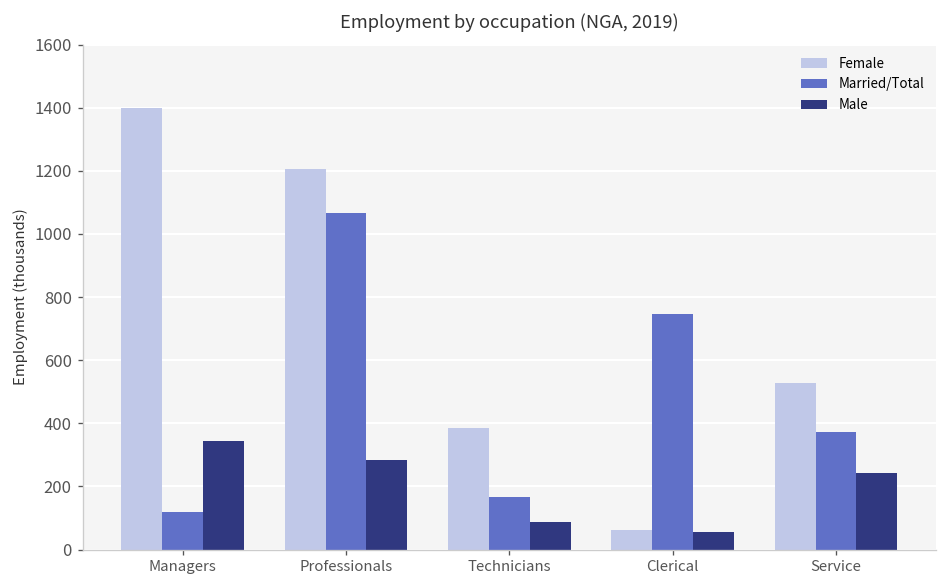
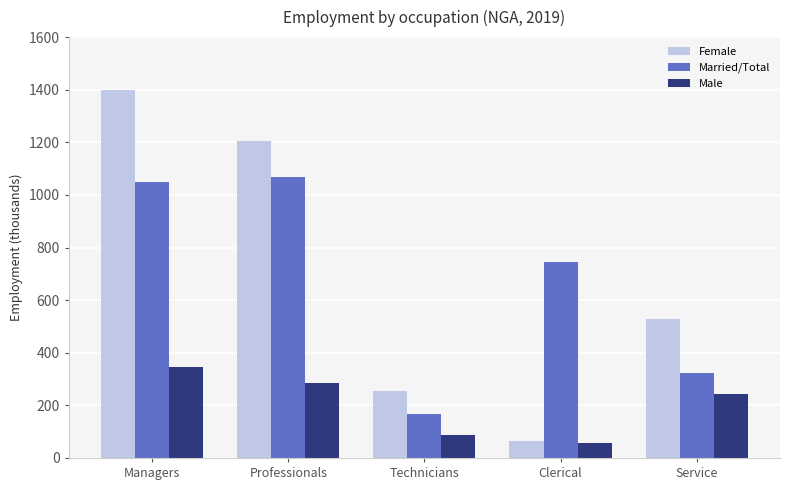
  {
    "Female": {
      "Managers": 1400,
      "Professionals": 1210,
-     "Technicians": 390,
+     "Technicians": 250,
      "Clerical": 60,
      "Service": 530
    },
    "Married/Total": {
-     "Managers": 120,
+     "Managers": 1050,
      "Professionals": 1070,
      "Technicians": 170,
      "Clerical": 750,
-     "Service": 370
+     "Service": 320
    },
    "Male": {
      "Managers": 350,
      "Professionals": 280,
      "Technicians": 90,
      "Clerical": 60,
      "Service": 240
    }
  }
